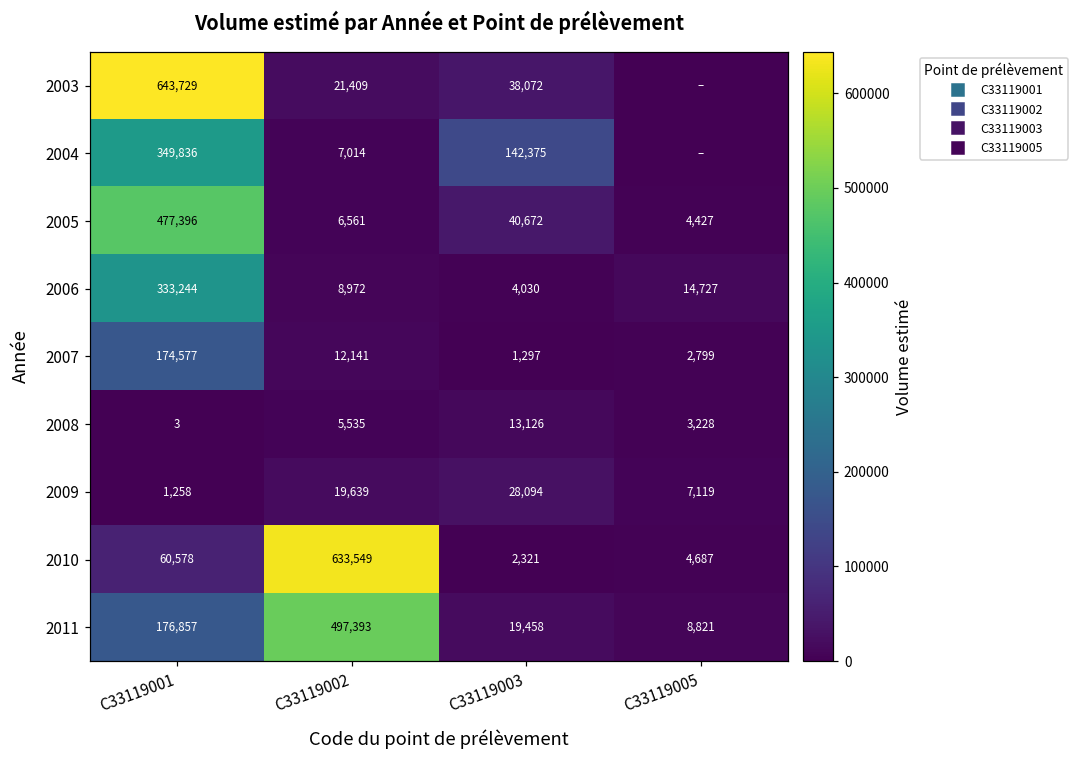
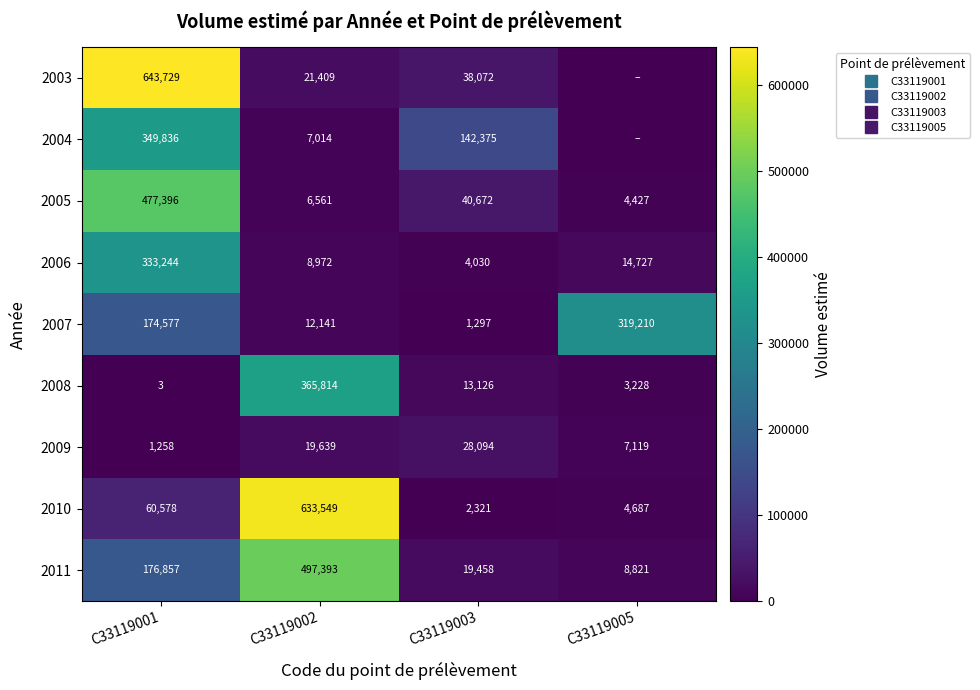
  {
    "2003": {
      "C33119001": "643,729",
      "C33119002": "21,409",
      "C33119003": "38,072"
    },
    "2004": {
      "C33119001": "349,836",
      "C33119002": "7,014",
      "C33119003": "142,375"
    },
    "2005": {
      "C33119001": "477,396",
      "C33119002": "6,561",
      "C33119003": "40,672",
      "C33119005": "4,427"
    },
    "2006": {
      "C33119001": "333,244",
      "C33119002": "8,972",
      "C33119003": "4,030",
      "C33119005": "14,727"
    },
    "2007": {
      "C33119001": "174,577",
      "C33119002": "12,141",
      "C33119003": "1,297",
-     "C33119005": "2,799"
+     "C33119005": "319,210"
    },
    "2008": {
      "C33119001": "3",
-     "C33119002": "5,535",
+     "C33119002": "365,814",
      "C33119003": "13,126",
      "C33119005": "3,228"
    },
    "2009": {
      "C33119001": "1,258",
      "C33119002": "19,639",
      "C33119003": "28,094",
      "C33119005": "7,119"
    },
    "2010": {
      "C33119001": "60,578",
      "C33119002": "633,549",
      "C33119003": "2,321",
      "C33119005": "4,687"
    },
    "2011": {
      "C33119001": "176,857",
      "C33119002": "497,393",
      "C33119003": "19,458",
      "C33119005": "8,821"
    }
  }
